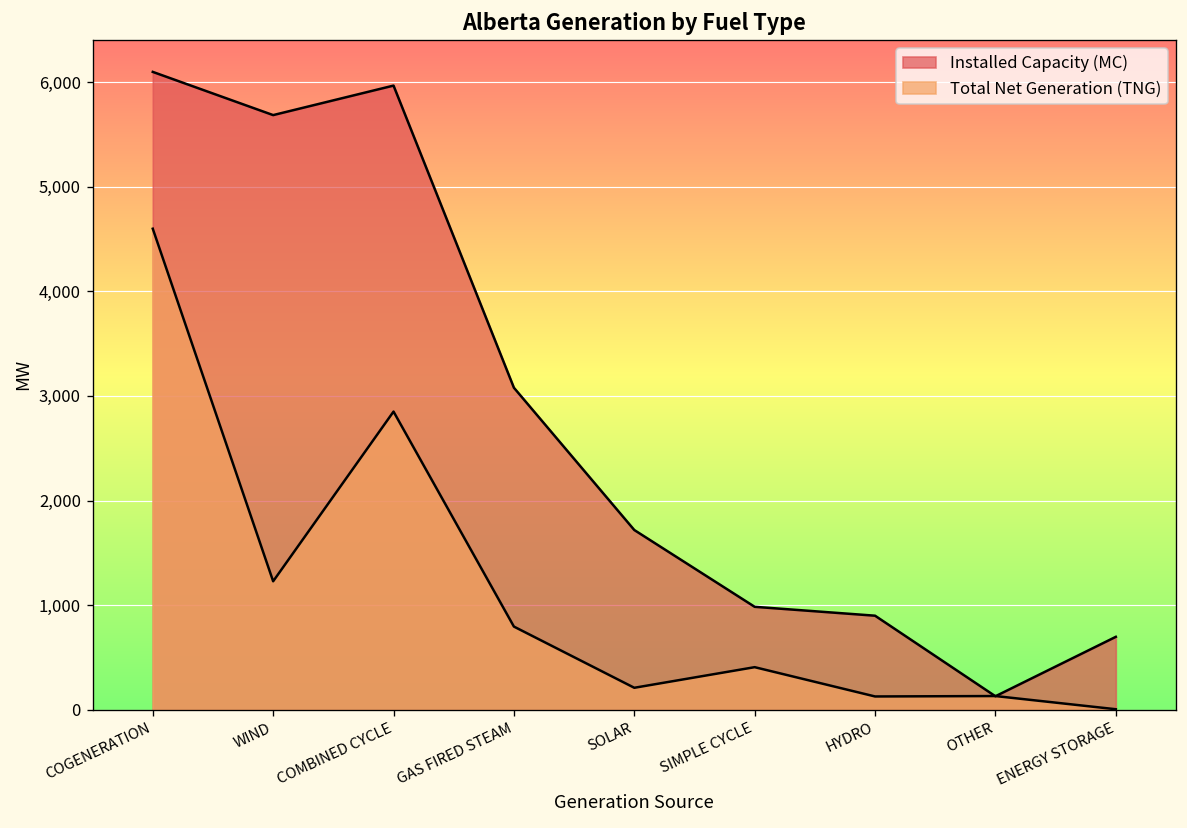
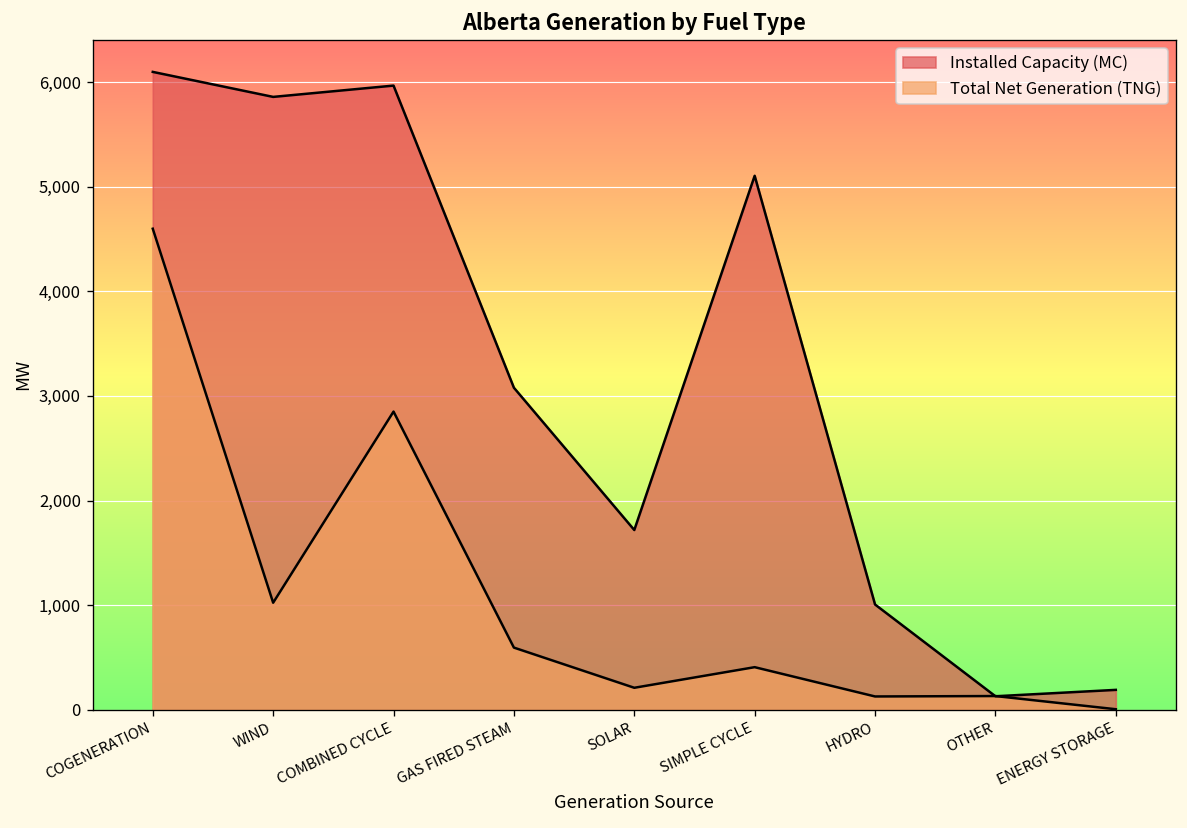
  {
    "Installed Capacity (MC)": {
      "COGENERATION": "6,100",
-     "WIND": "5,700",
+     "WIND": "5,900",
      "COMBINED CYCLE": "6,000",
      "GAS FIRED STEAM": "3,100",
      "SOLAR": "1,700",
-     "SIMPLE CYCLE": "1,000",
-     "HYDRO": "900",
-     "ENERGY STORAGE": "700"
+     "SIMPLE CYCLE": "5,100",
+     "HYDRO": "1,000",
+     "ENERGY STORAGE": "200"
    },
    "Total Net Generation (TNG)": {
      "COGENERATION": "4,600",
-     "WIND": "1,200",
+     "WIND": "1,000",
      "COMBINED CYCLE": "2,900",
-     "GAS FIRED STEAM": "800",
+     "GAS FIRED STEAM": "600",
      "SOLAR": "200",
      "SIMPLE CYCLE": "400",
      "HYDRO": "100",
      "ENERGY STORAGE": "0"
    }
  }
